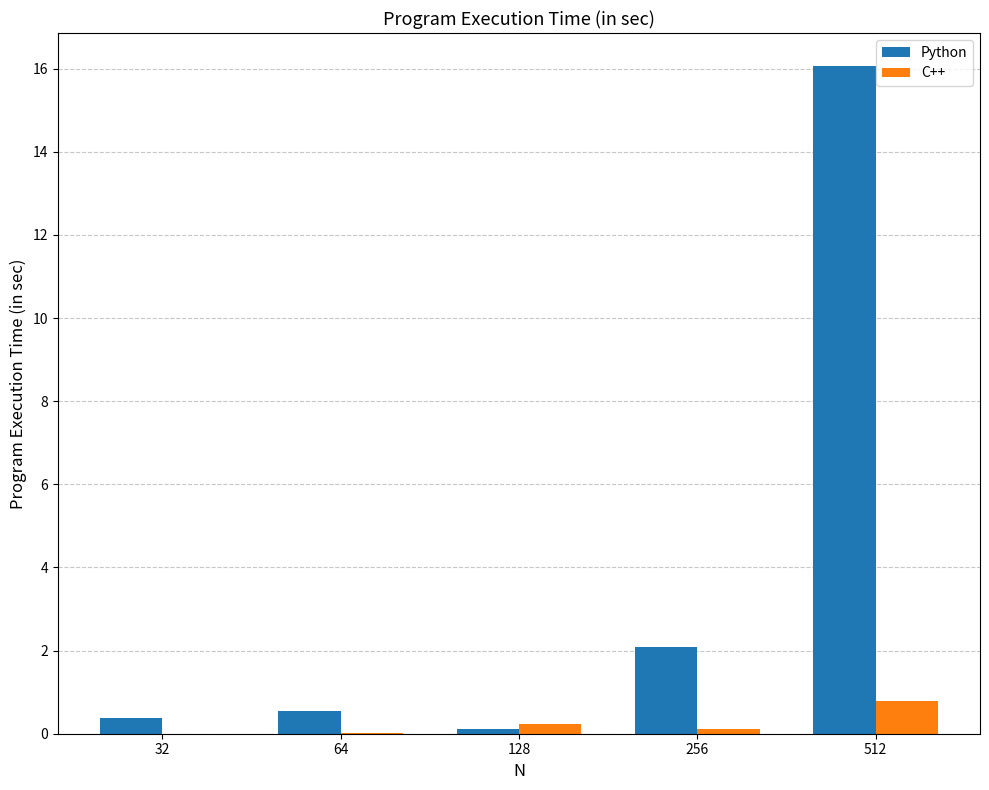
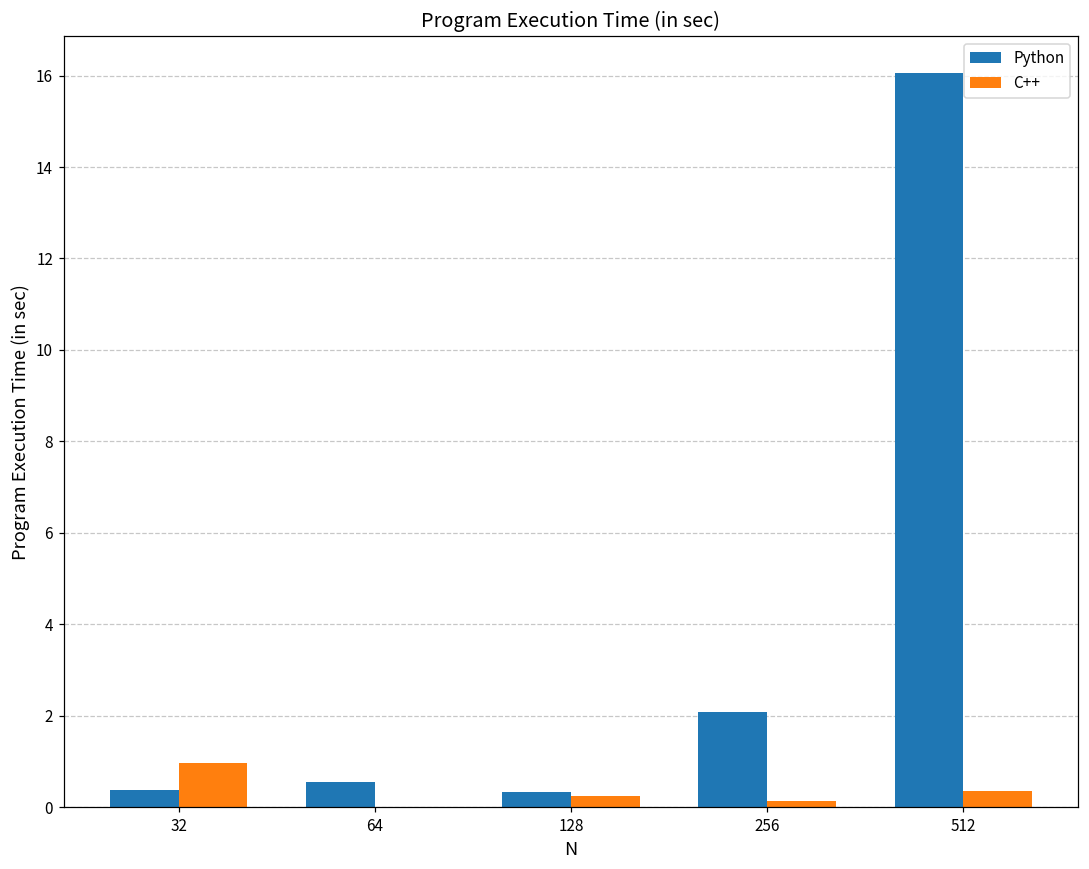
  {
    "Python": {
      "32": 0.4,
      "64": 0.6,
-     "128": 0.1,
+     "128": 0.3,
      "256": 2.1,
      "512": 16.1
    },
    "C++": {
-     "32": 0.0,
+     "32": 1.0,
      "128": 0.2,
      "256": 0.1,
-     "512": 0.8
+     "512": 0.4
    }
  }
